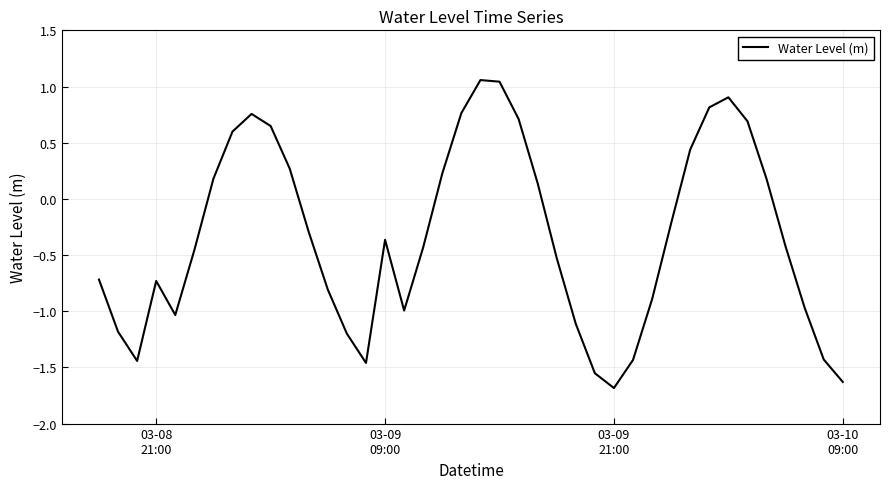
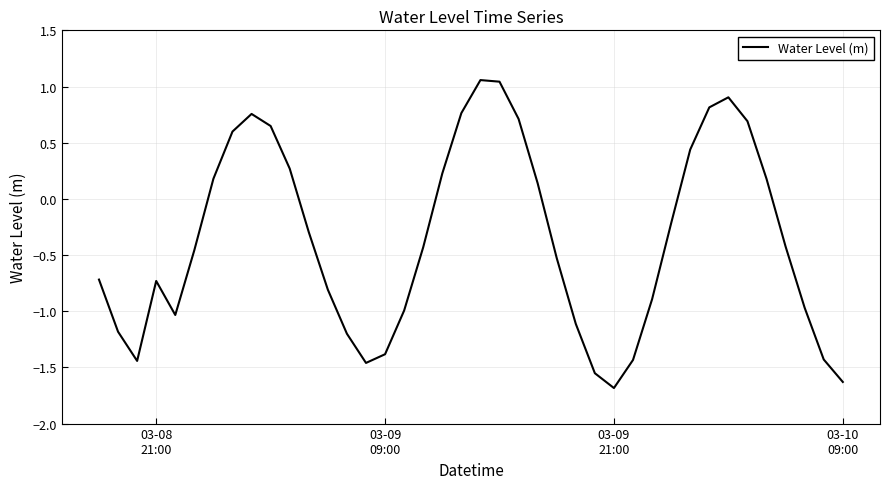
  {
    "03-08 21:00": -0.73,
-   "03-09 09:00": -0.36,
+   "03-09 09:00": -1.38,
    "03-09 21:00": -1.68,
    "03-10 09:00": -1.63
  }
